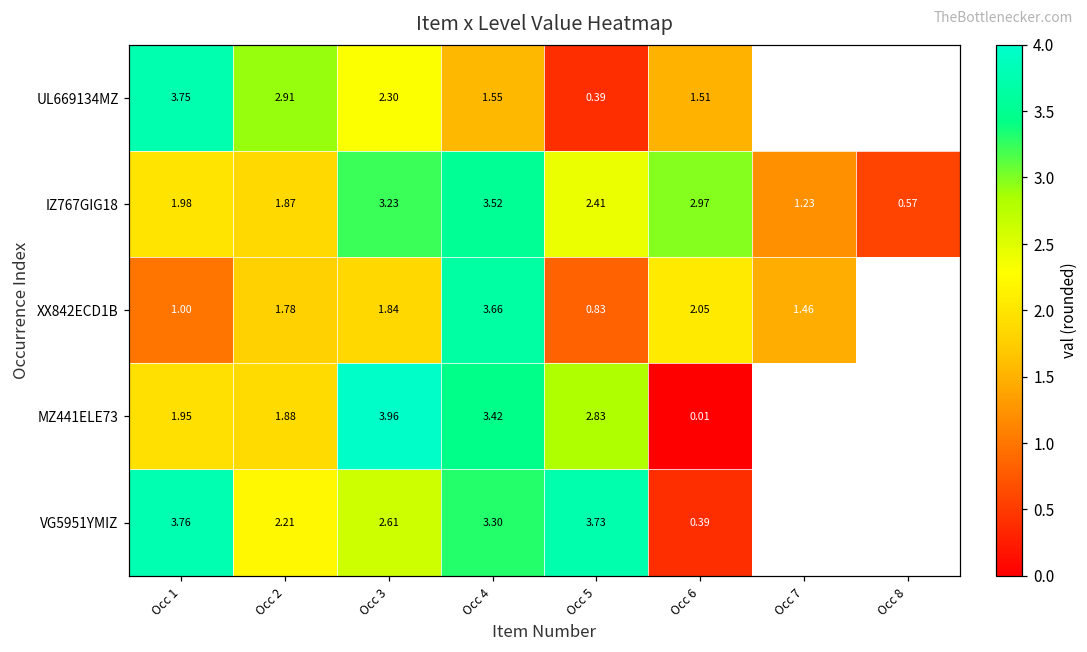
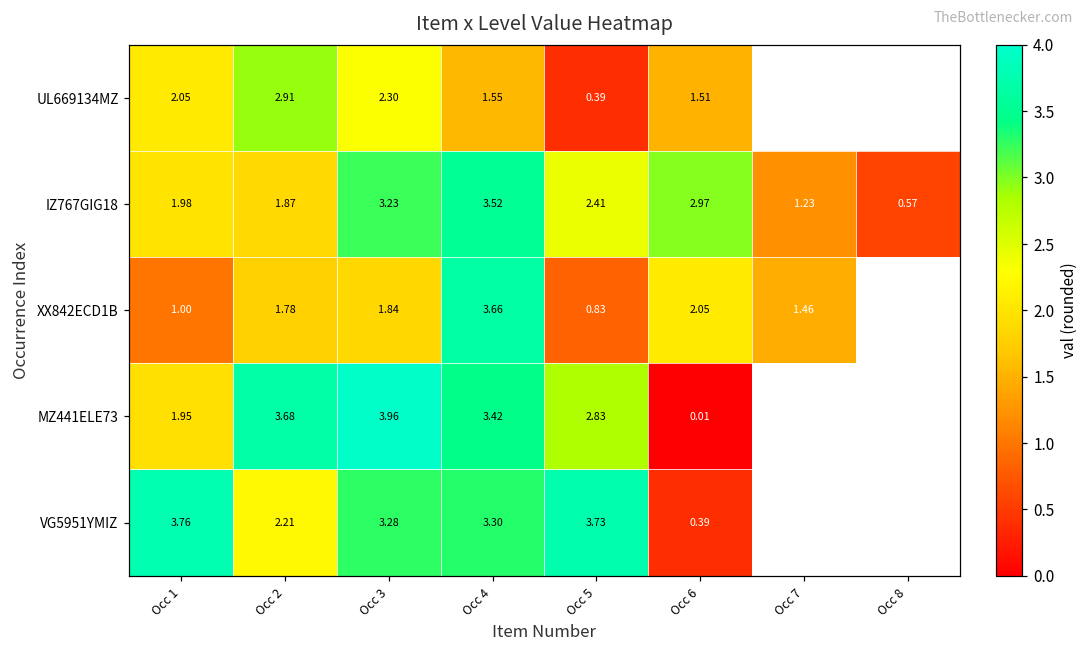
  {
    "UL669134MZ": {
-     "Occ 1": 3.75,
+     "Occ 1": 2.05,
      "Occ 2": 2.91,
      "Occ 3": 2.30,
      "Occ 4": 1.55,
      "Occ 5": 0.39,
      "Occ 6": 1.51
    },
    "IZ767GIG18": {
      "Occ 1": 1.98,
      "Occ 2": 1.87,
      "Occ 3": 3.23,
      "Occ 4": 3.52,
      "Occ 5": 2.41,
      "Occ 6": 2.97,
      "Occ 7": 1.23,
      "Occ 8": 0.57
    },
    "XX842ECD1B": {
      "Occ 1": 1.00,
      "Occ 2": 1.78,
      "Occ 3": 1.84,
      "Occ 4": 3.66,
      "Occ 5": 0.83,
      "Occ 6": 2.05,
      "Occ 7": 1.46
    },
    "MZ441ELE73": {
      "Occ 1": 1.95,
-     "Occ 2": 1.88,
+     "Occ 2": 3.68,
      "Occ 3": 3.96,
      "Occ 4": 3.42,
      "Occ 5": 2.83,
      "Occ 6": 0.01
    },
    "VG5951YMIZ": {
      "Occ 1": 3.76,
      "Occ 2": 2.21,
-     "Occ 3": 2.61,
+     "Occ 3": 3.28,
      "Occ 4": 3.30,
      "Occ 5": 3.73,
      "Occ 6": 0.39
    }
  }
